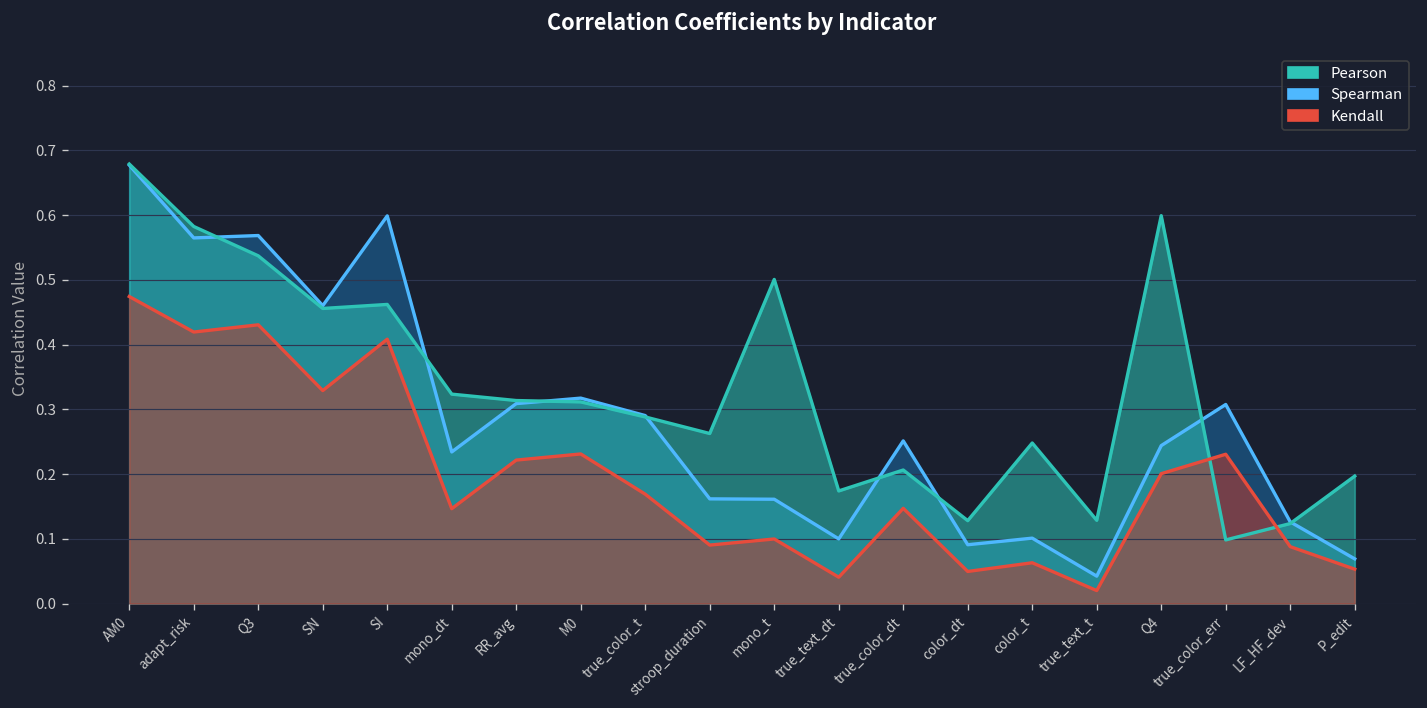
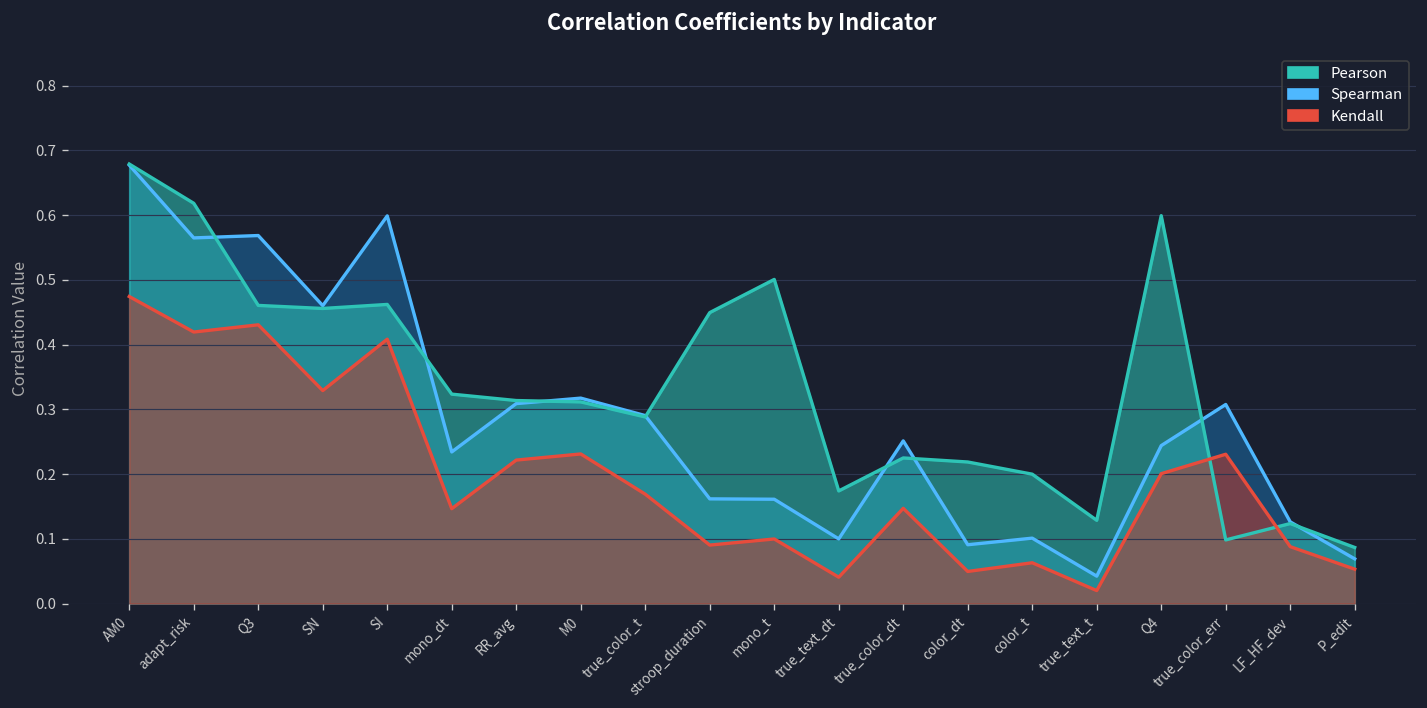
  {
    "Pearson": {
-     "adapt_risk": 0.58,
-     "Q3": 0.54,
+     "adapt_risk": 0.62,
+     "Q3": 0.46,
      "SI": 0.46,
      "mono_dt": 0.32,
      "M0": 0.31,
-     "stroop_duration": 0.26,
+     "stroop_duration": 0.45,
      "mono_t": 0.50,
      "true_text_dt": 0.17,
-     "true_color_dt": 0.21,
-     "color_dt": 0.13,
-     "color_t": 0.25,
+     "true_color_dt": 0.22,
+     "color_dt": 0.22,
+     "color_t": 0.20,
      "true_text_t": 0.13,
      "Q4": 0.60,
      "true_color_err": 0.10,
-     "P_edit": 0.20
+     "P_edit": 0.09
    }
  }
